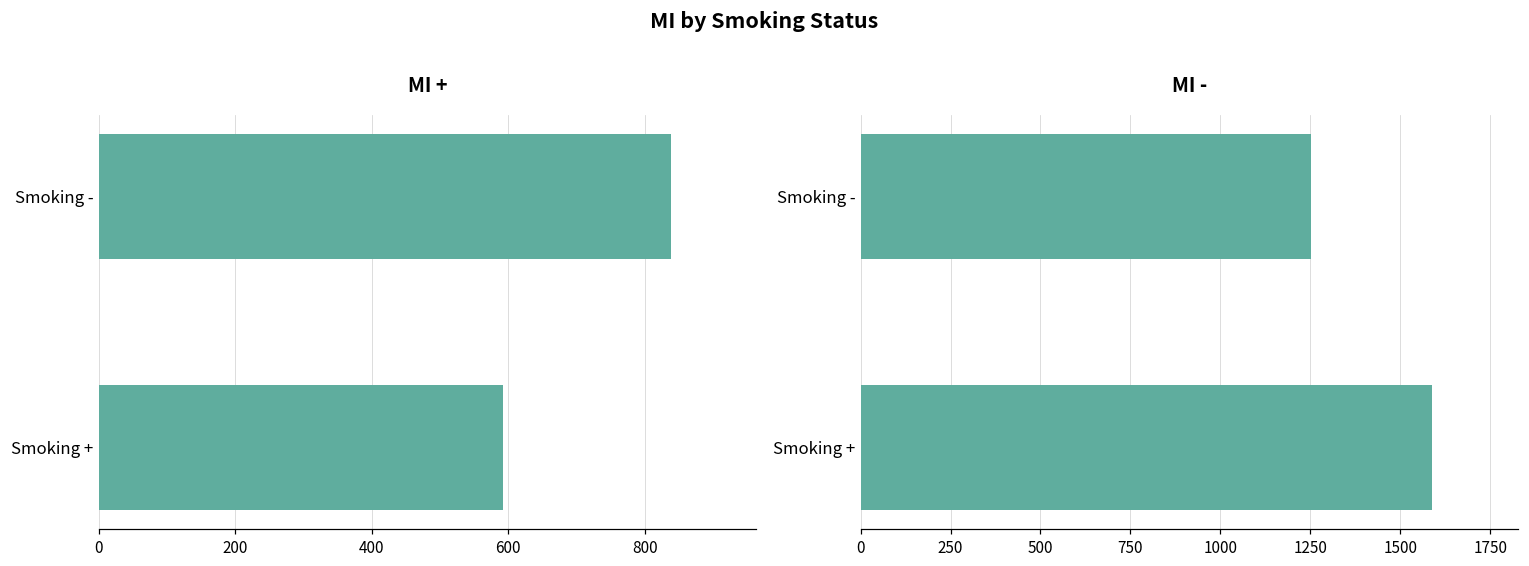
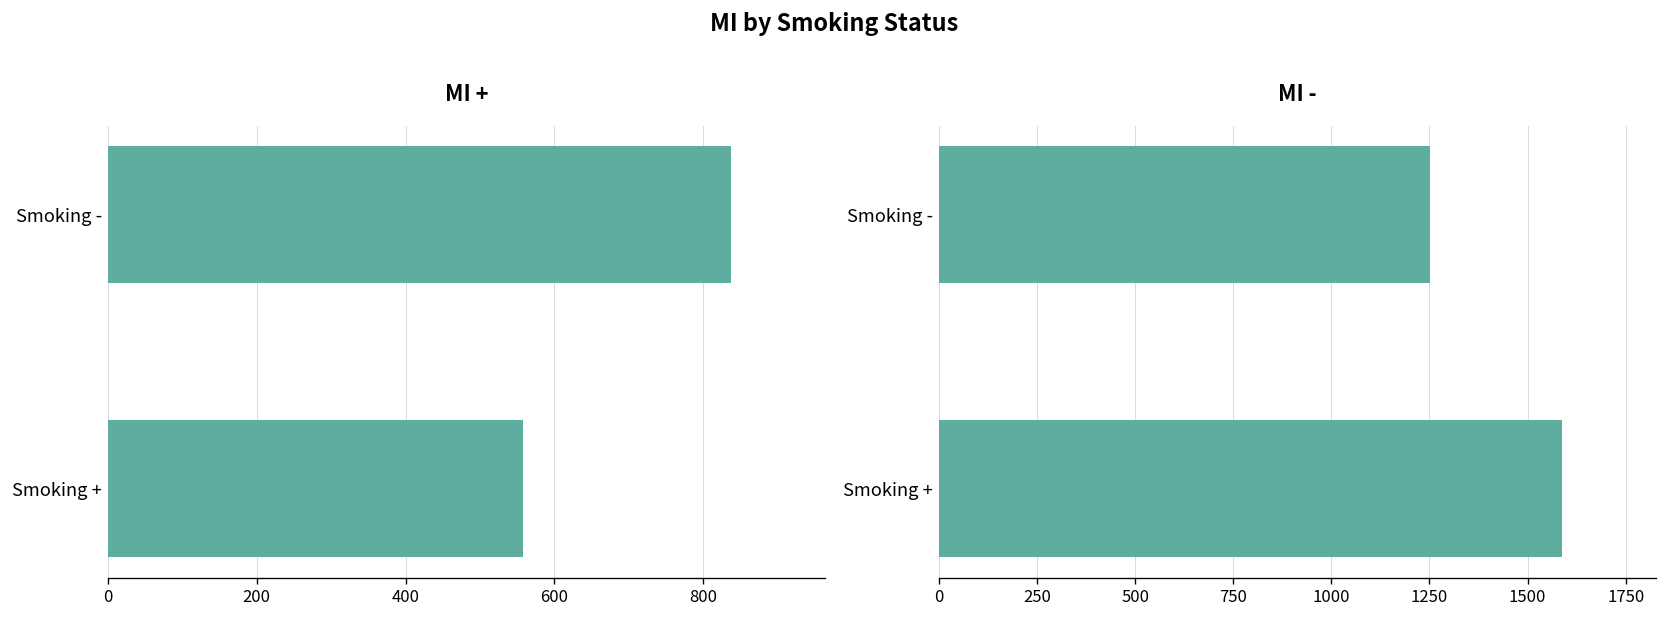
  {
    "MI +": {
      "Smoking -": 840,
-     "Smoking +": 590
+     "Smoking +": 560
    },
    "MI -": {
      "Smoking -": 1250,
      "Smoking +": 1590
    }
  }
